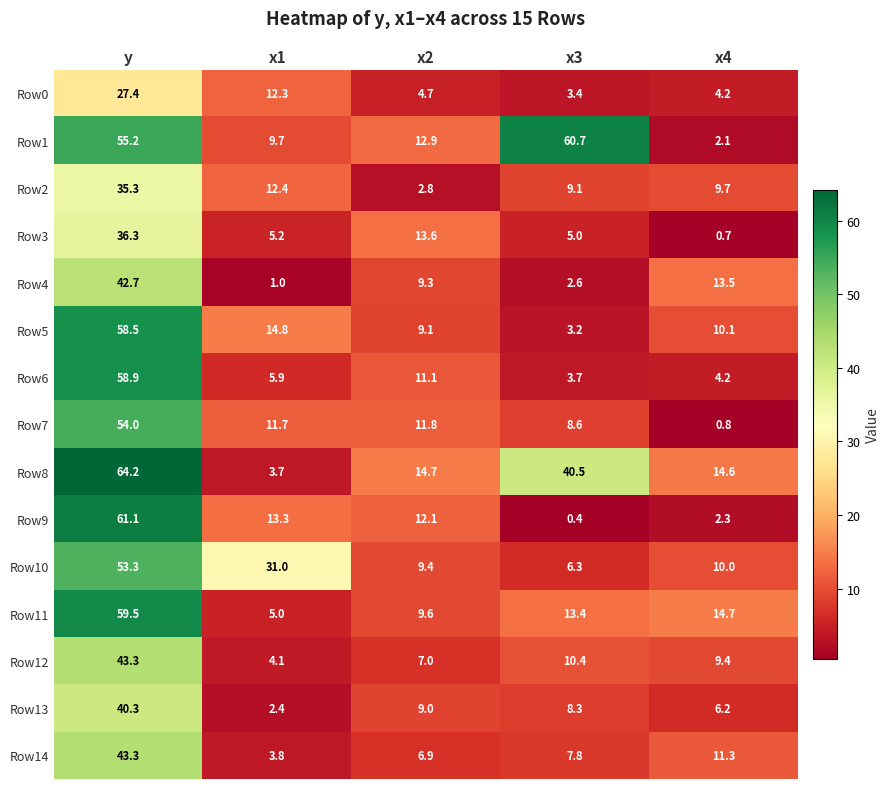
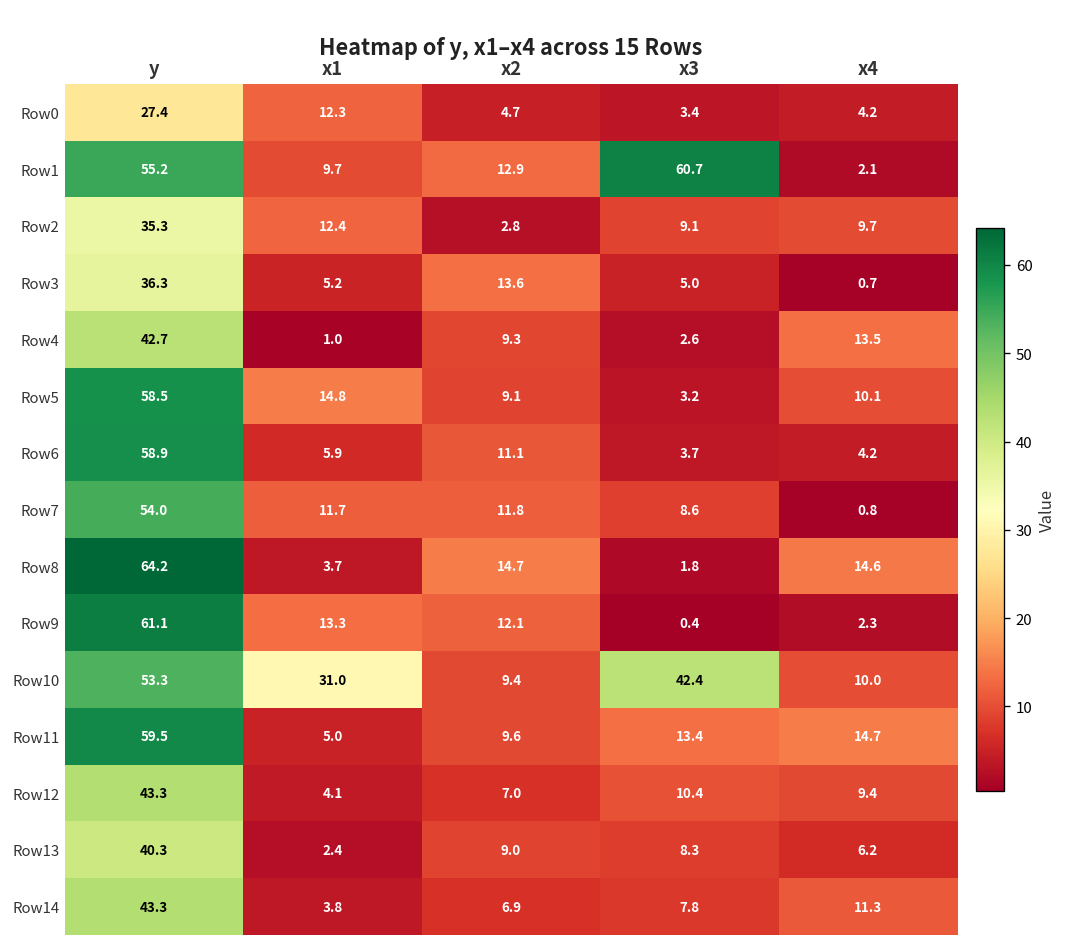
  {
    "Row0": {
      "y": 27.4,
      "x1": 12.3,
      "x2": 4.7,
      "x3": 3.4,
      "x4": 4.2
    },
    "Row1": {
      "y": 55.2,
      "x1": 9.7,
      "x2": 12.9,
      "x3": 60.7,
      "x4": 2.1
    },
    "Row2": {
      "y": 35.3,
      "x1": 12.4,
      "x2": 2.8,
      "x3": 9.1,
      "x4": 9.7
    },
    "Row3": {
      "y": 36.3,
      "x1": 5.2,
      "x2": 13.6,
      "x3": 5.0,
      "x4": 0.7
    },
    "Row4": {
      "y": 42.7,
      "x1": 1.0,
      "x2": 9.3,
      "x3": 2.6,
      "x4": 13.5
    },
    "Row5": {
      "y": 58.5,
      "x1": 14.8,
      "x2": 9.1,
      "x3": 3.2,
      "x4": 10.1
    },
    "Row6": {
      "y": 58.9,
      "x1": 5.9,
      "x2": 11.1,
      "x3": 3.7,
      "x4": 4.2
    },
    "Row7": {
      "y": 54.0,
      "x1": 11.7,
      "x2": 11.8,
      "x3": 8.6,
      "x4": 0.8
    },
    "Row8": {
      "y": 64.2,
      "x1": 3.7,
      "x2": 14.7,
-     "x3": 40.5,
+     "x3": 1.8,
      "x4": 14.6
    },
    "Row9": {
      "y": 61.1,
      "x1": 13.3,
      "x2": 12.1,
      "x3": 0.4,
      "x4": 2.3
    },
    "Row10": {
      "y": 53.3,
      "x1": 31.0,
      "x2": 9.4,
-     "x3": 6.3,
+     "x3": 42.4,
      "x4": 10.0
    },
    "Row11": {
      "y": 59.5,
      "x1": 5.0,
      "x2": 9.6,
      "x3": 13.4,
      "x4": 14.7
    },
    "Row12": {
      "y": 43.3,
      "x1": 4.1,
      "x2": 7.0,
      "x3": 10.4,
      "x4": 9.4
    },
    "Row13": {
      "y": 40.3,
      "x1": 2.4,
      "x2": 9.0,
      "x3": 8.3,
      "x4": 6.2
    },
    "Row14": {
      "y": 43.3,
      "x1": 3.8,
      "x2": 6.9,
      "x3": 7.8,
      "x4": 11.3
    }
  }
